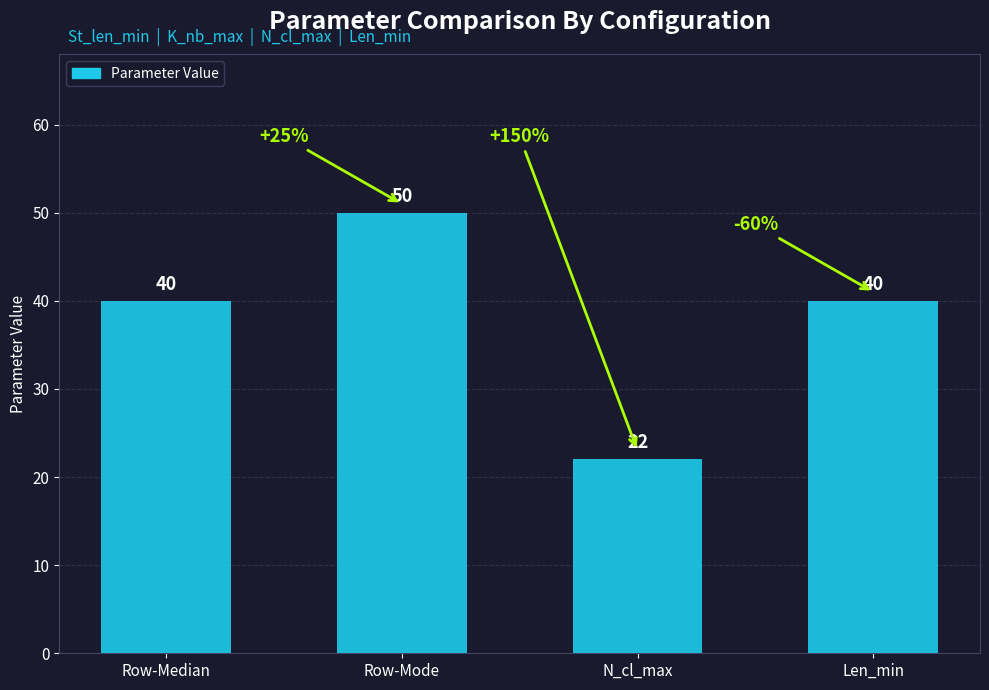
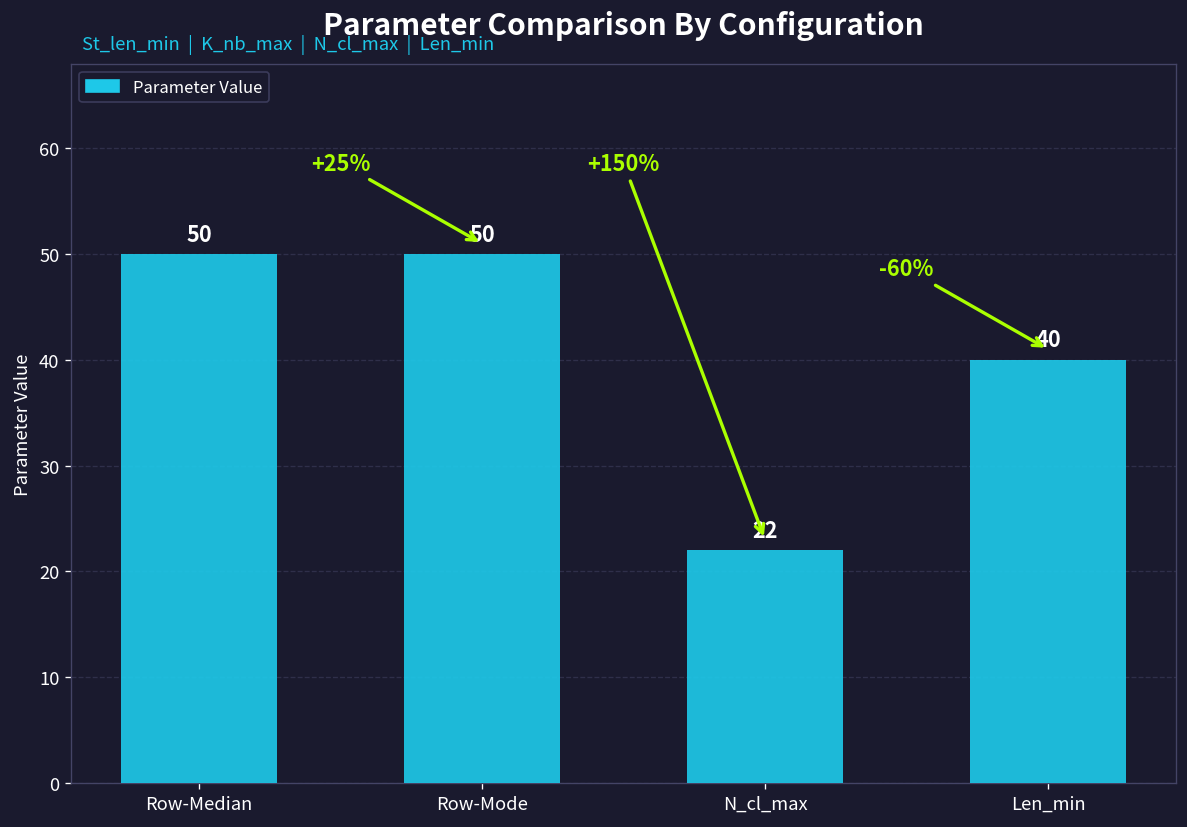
  {
-   "Row-Median": 40
+   "Row-Median": 50
  }
